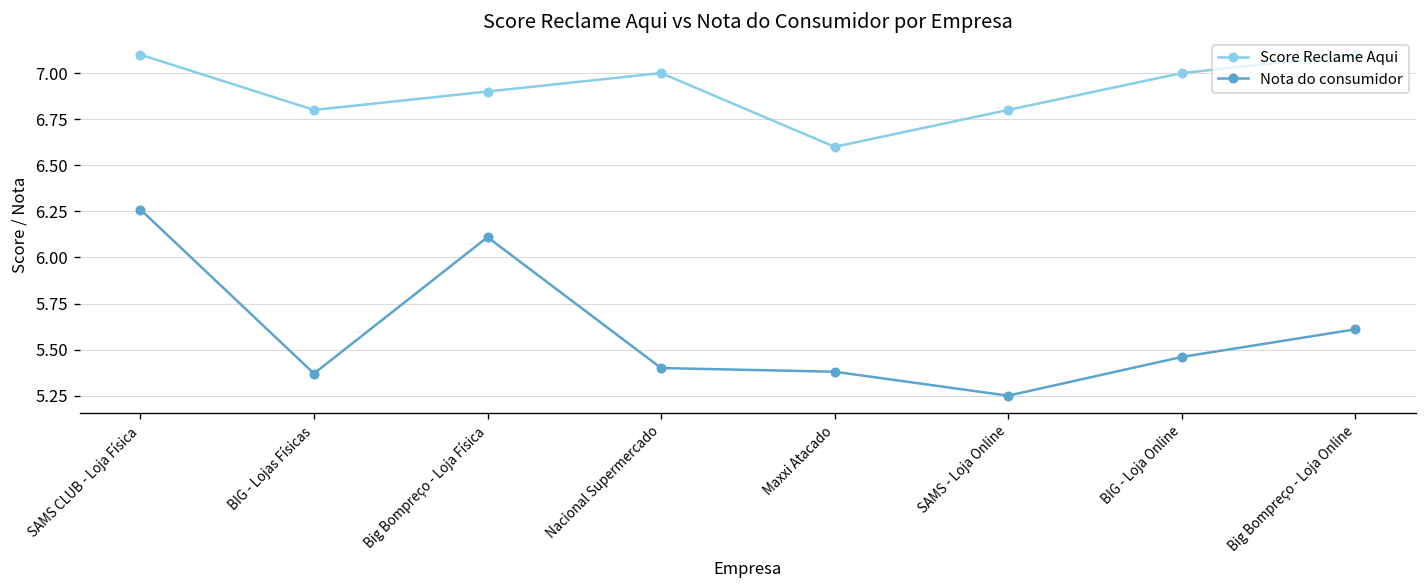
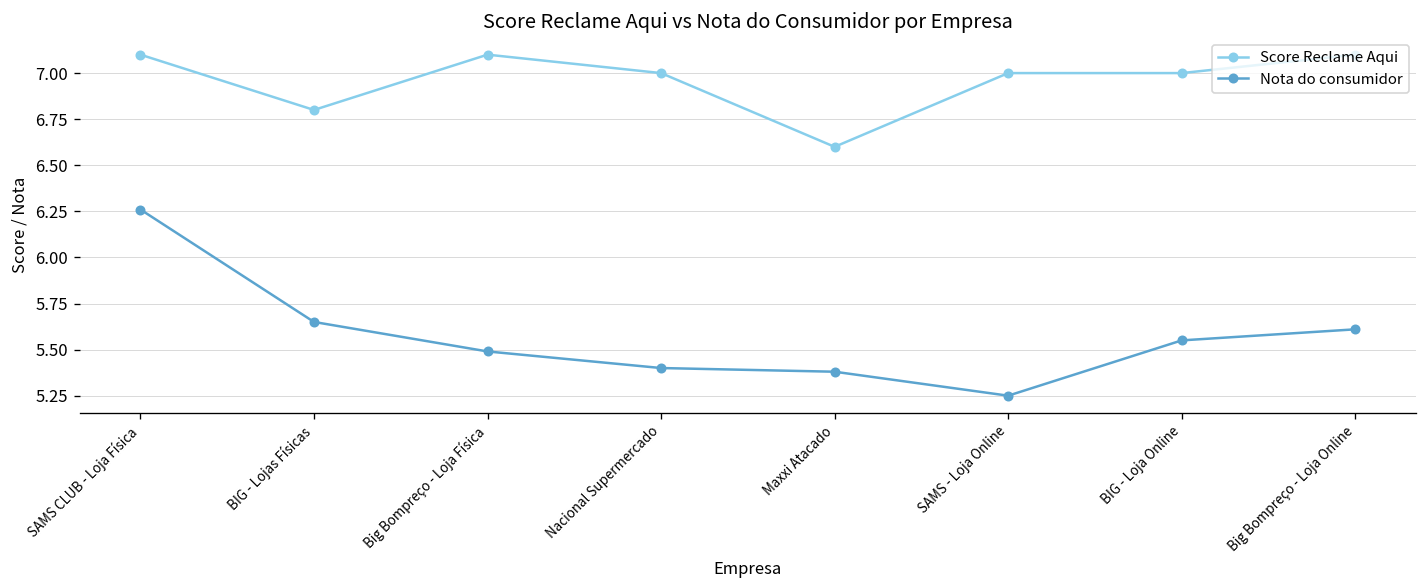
  {
    "Score Reclame Aqui": {
      "SAMS CLUB - Loja Física": 7.1,
      "BIG - Lojas Físicas": 6.8,
-     "Big Bompreço - Loja Física": 6.9,
+     "Big Bompreço - Loja Física": 7.1,
      "Nacional Supermercado": 7.0,
      "Maxxi Atacado": 6.6,
-     "SAMS - Loja Online": 6.8,
+     "SAMS - Loja Online": 7.0,
      "BIG - Loja Online": 7.0
    },
    "Nota do consumidor": {
      "SAMS CLUB - Loja Física": 6.26,
-     "BIG - Lojas Físicas": 5.37,
-     "Big Bompreço - Loja Física": 6.11,
+     "BIG - Lojas Físicas": 5.65,
+     "Big Bompreço - Loja Física": 5.49,
      "Nacional Supermercado": 5.40,
      "Maxxi Atacado": 5.38,
      "SAMS - Loja Online": 5.25,
-     "BIG - Loja Online": 5.46,
+     "BIG - Loja Online": 5.55,
      "Big Bompreço - Loja Online": 5.61
    }
  }
